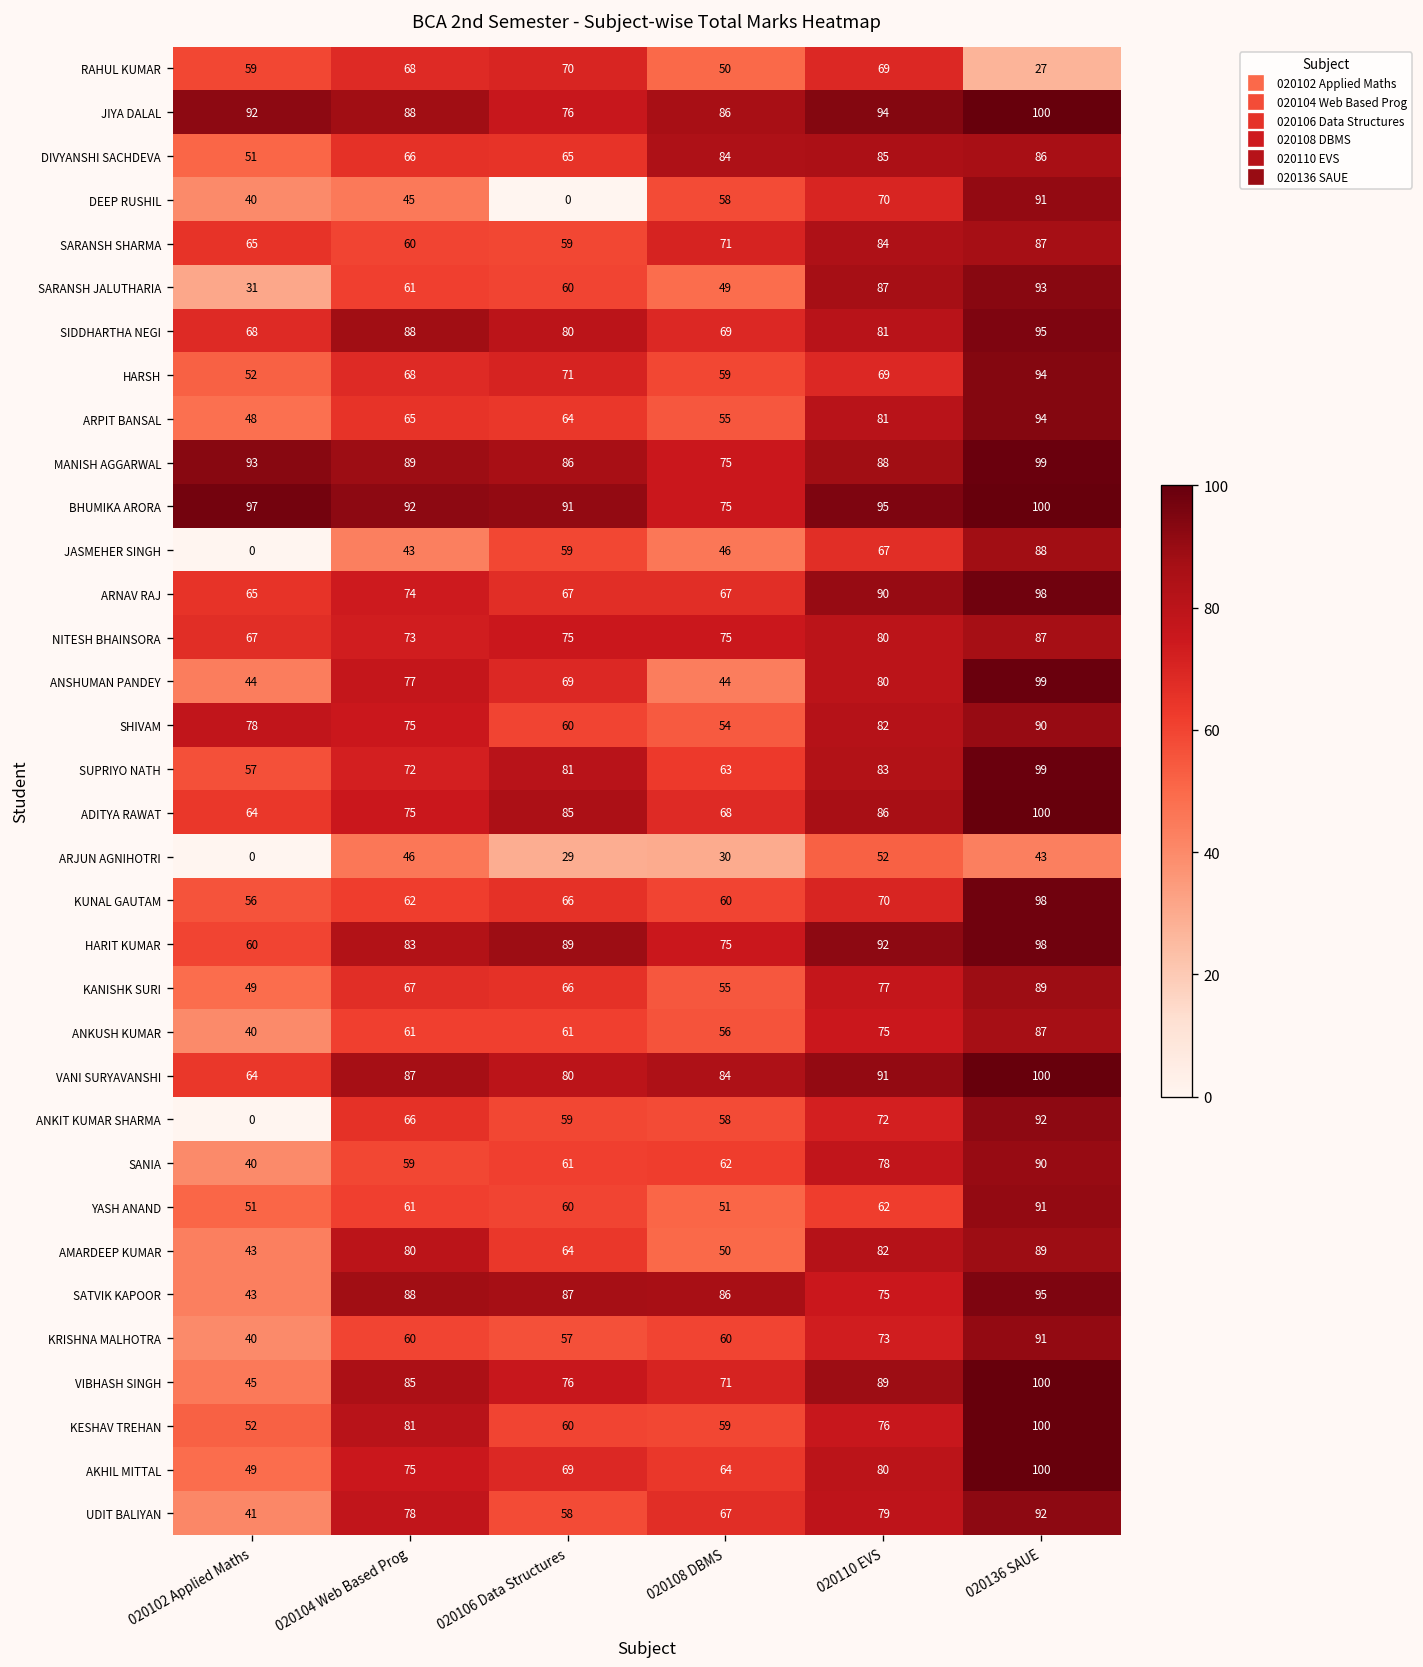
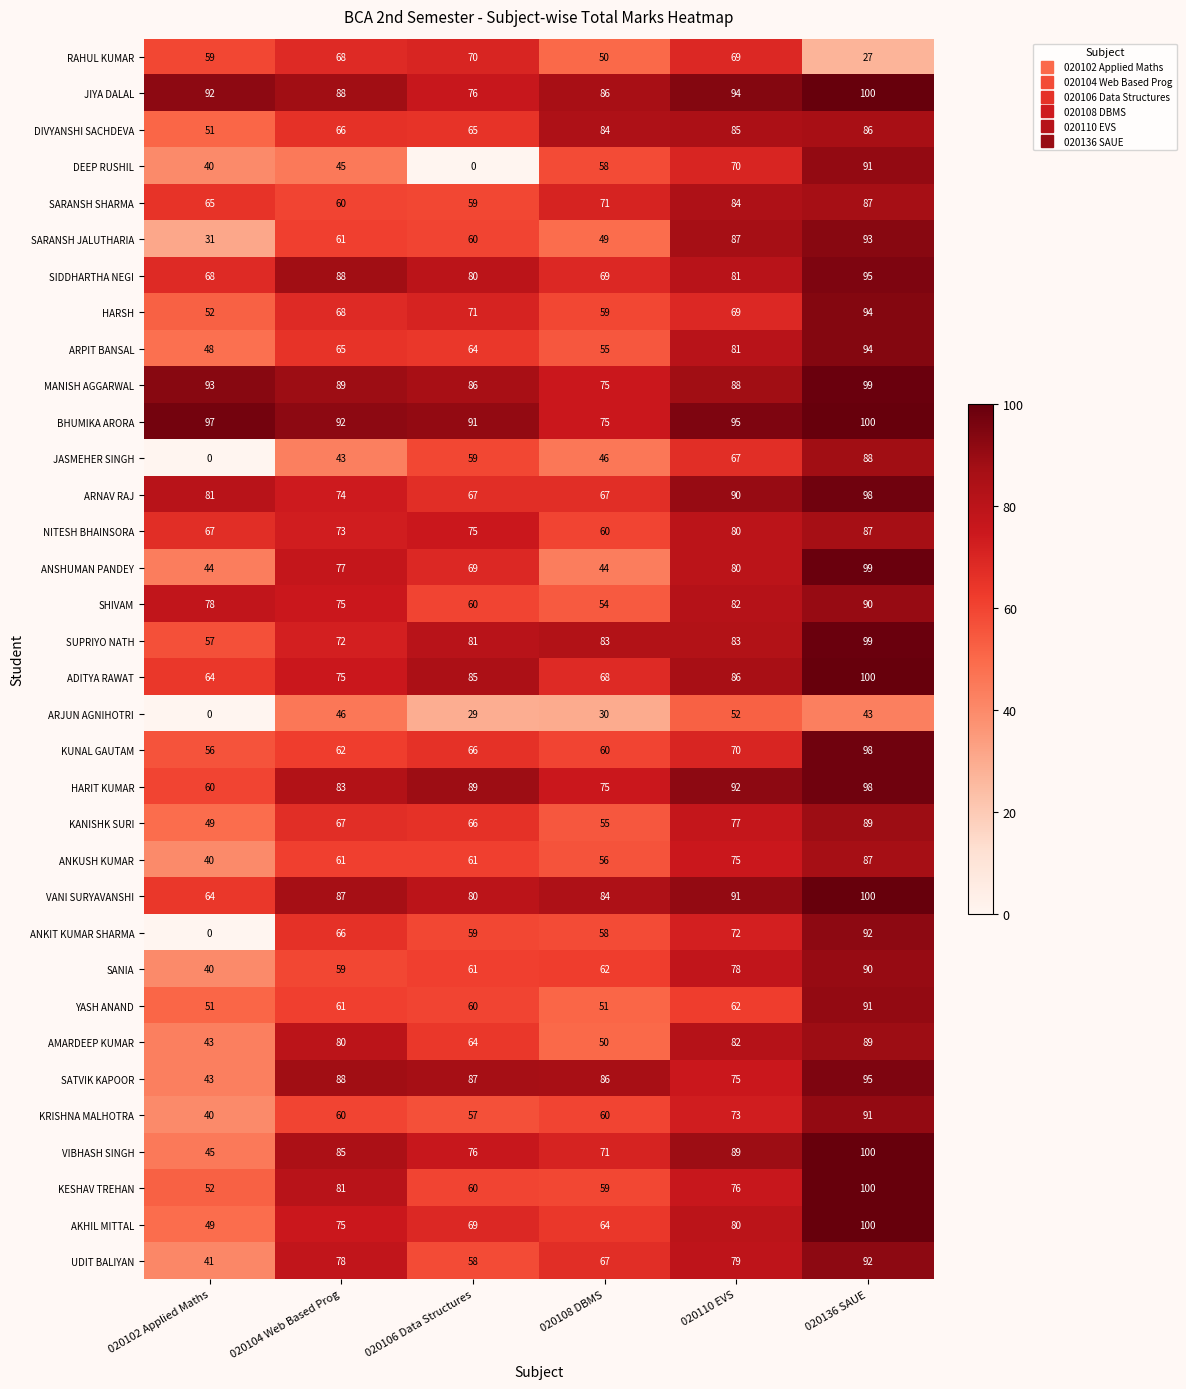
  {
    "ARNAV RAJ": {
-     "020102 Applied Maths": 65,
+     "020102 Applied Maths": 81,
      "020104 Web Based Prog": 74,
      "020106 Data Structures": 67,
      "020108 DBMS": 67,
      "020110 EVS": 90,
      "020136 SAUE": 98
    },
    "NITESH BHAINSORA": {
      "020102 Applied Maths": 67,
      "020104 Web Based Prog": 73,
      "020106 Data Structures": 75,
-     "020108 DBMS": 75,
+     "020108 DBMS": 60,
      "020110 EVS": 80,
      "020136 SAUE": 87
    },
    "SUPRIYO NATH": {
      "020102 Applied Maths": 57,
      "020104 Web Based Prog": 72,
      "020106 Data Structures": 81,
-     "020108 DBMS": 63,
+     "020108 DBMS": 83,
      "020110 EVS": 83,
      "020136 SAUE": 99
    }
  }
